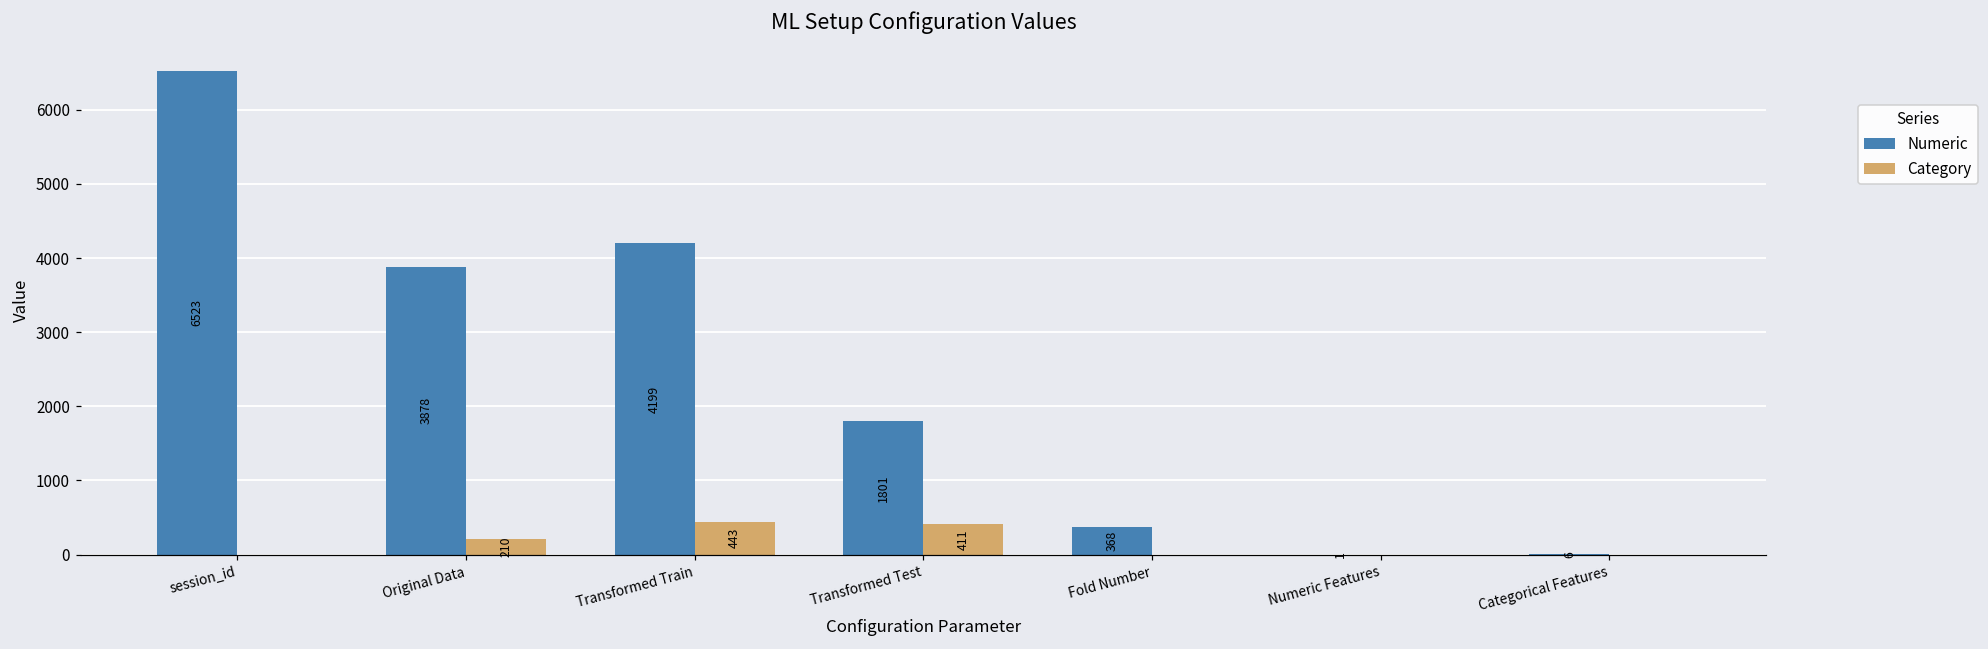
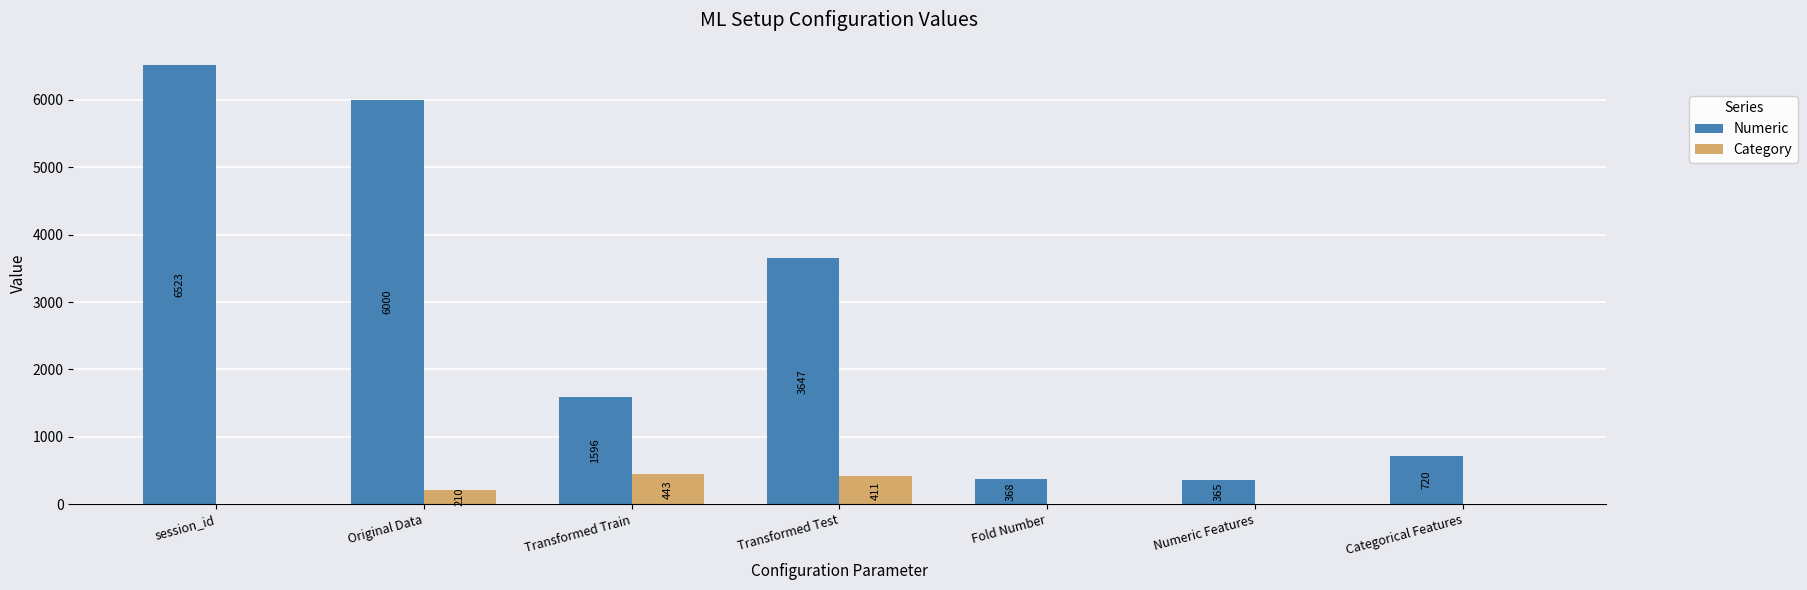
  {
    "Numeric": {
      "session_id": 6523,
-     "Original Data": 3878,
-     "Transformed Train": 4199,
-     "Transformed Test": 1801,
+     "Original Data": 6000,
+     "Transformed Train": 1596,
+     "Transformed Test": 3647,
      "Fold Number": 368,
-     "Numeric Features": 1,
-     "Categorical Features": 6
+     "Numeric Features": 365,
+     "Categorical Features": 720
    },
    "Category": {
      "Original Data": 210,
      "Transformed Train": 443,
      "Transformed Test": 411
    }
  }
